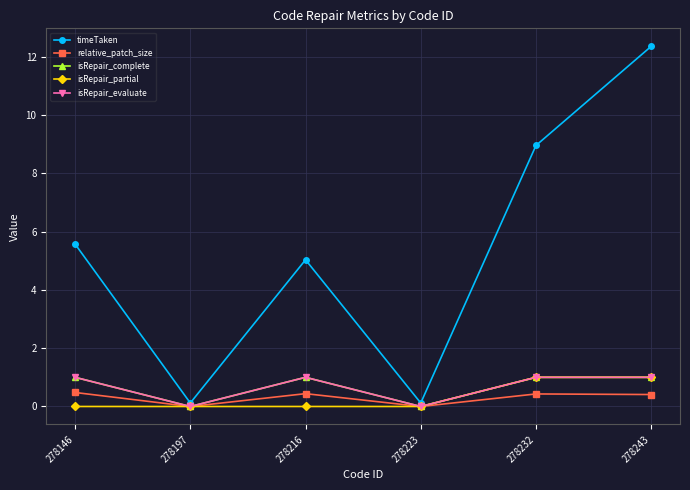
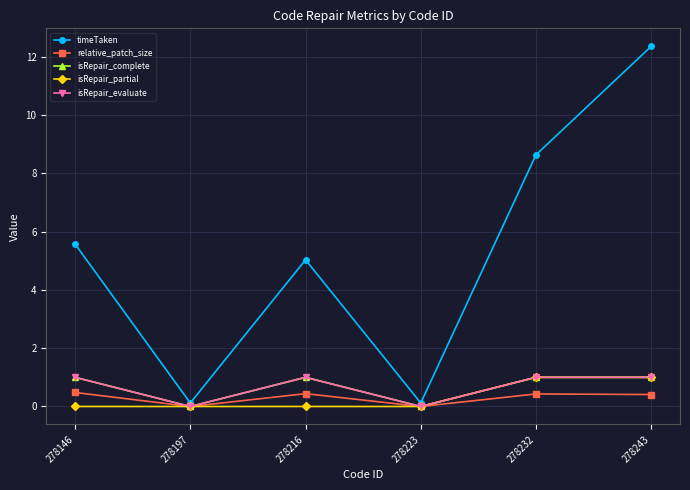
  {
    "timeTaken": {
      "278146": 5.6,
      "278197": 0.1,
      "278216": 5.0,
      "278223": 0.1,
-     "278232": 9.0,
+     "278232": 8.6,
      "278243": 12.4
    },
    "relative_patch_size": {
      "278146": 0.5,
      "278216": 0.4,
      "278232": 0.4,
      "278243": 0.4
    },
    "isRepair_evaluate": {
      "278146": 1.0,
      "278216": 1.0
    },
    "isRepair_partial": {
      "278146": 0.0,
      "278216": 0.0
    }
  }
